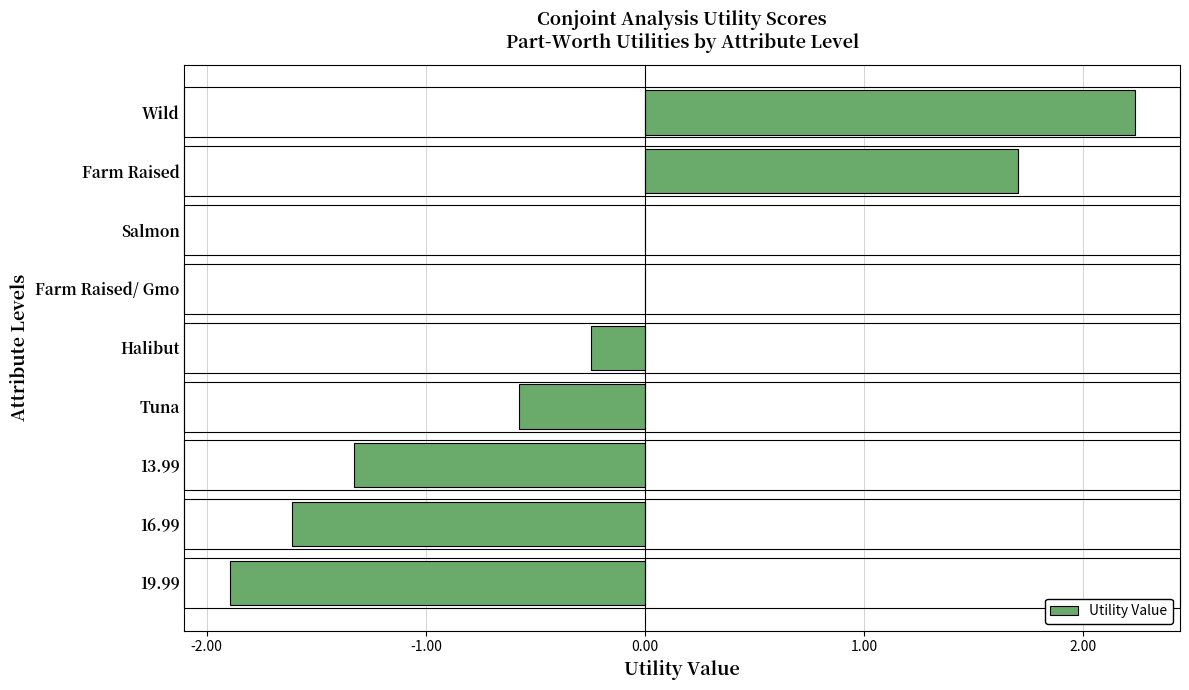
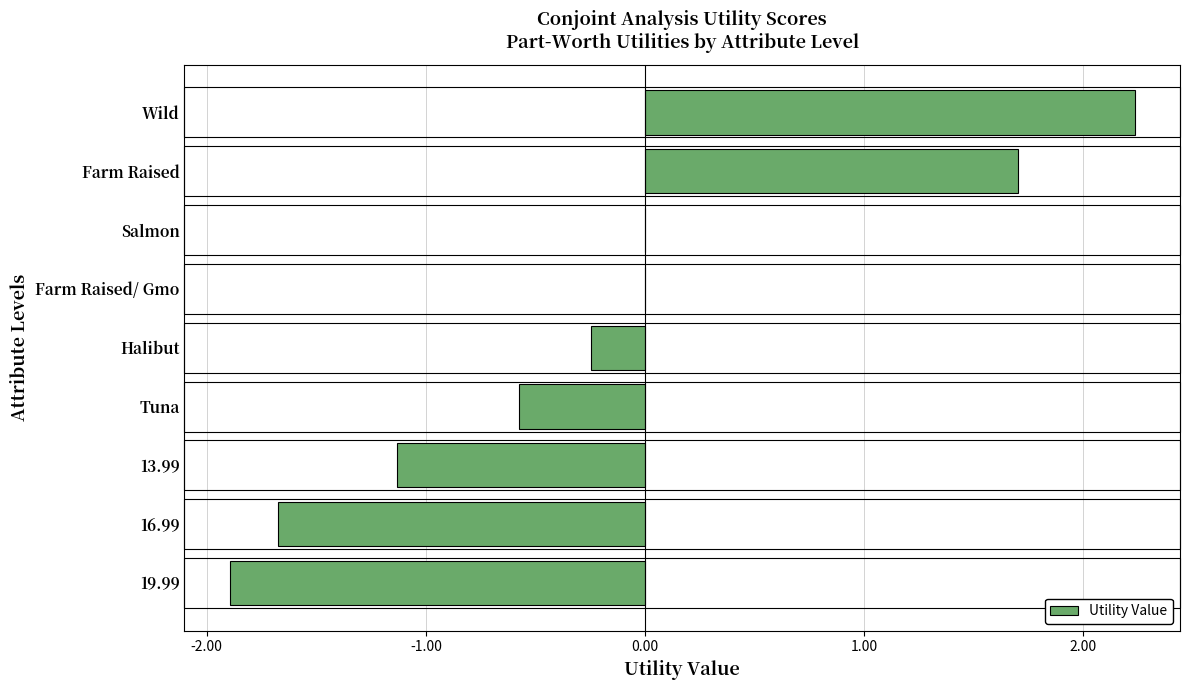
  {
    "Wild": 2.23,
    "Farm Raised": 1.70,
    "Salmon": 0.00,
    "Farm Raised/ Gmo": 0.00,
    "Halibut": -0.24,
    "Tuna": -0.58,
-   "13.99": -1.33,
-   "16.99": -1.61,
+   "13.99": -1.13,
+   "16.99": -1.68,
    "19.99": -1.90
  }
